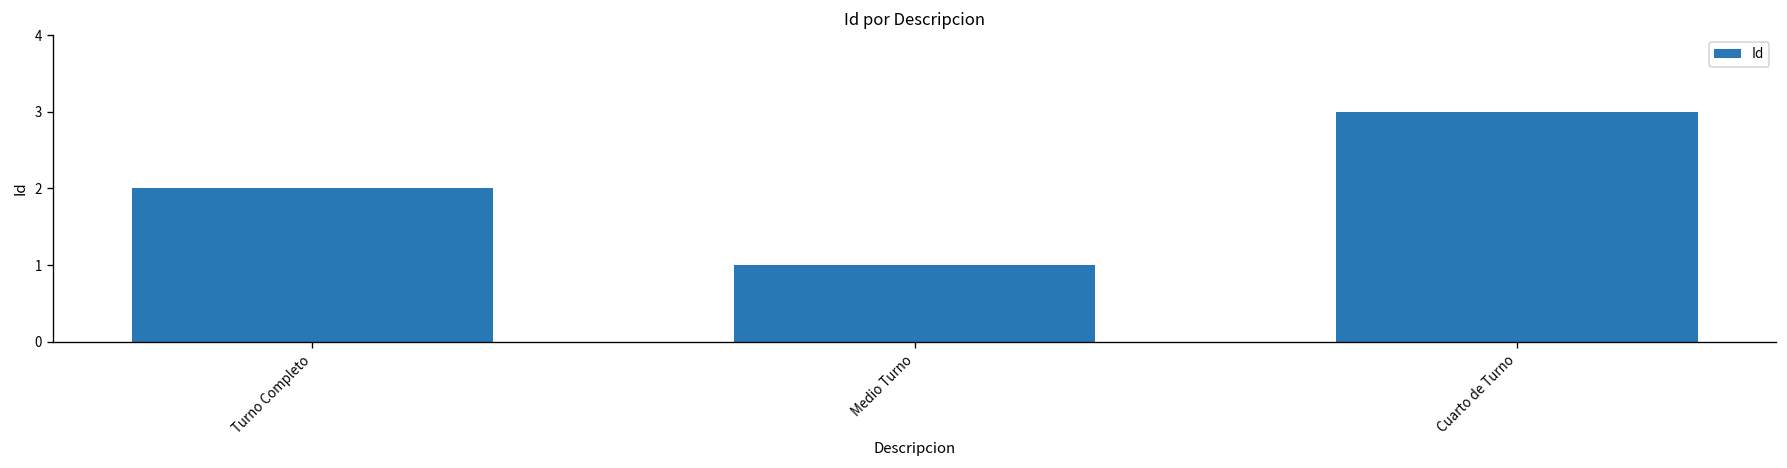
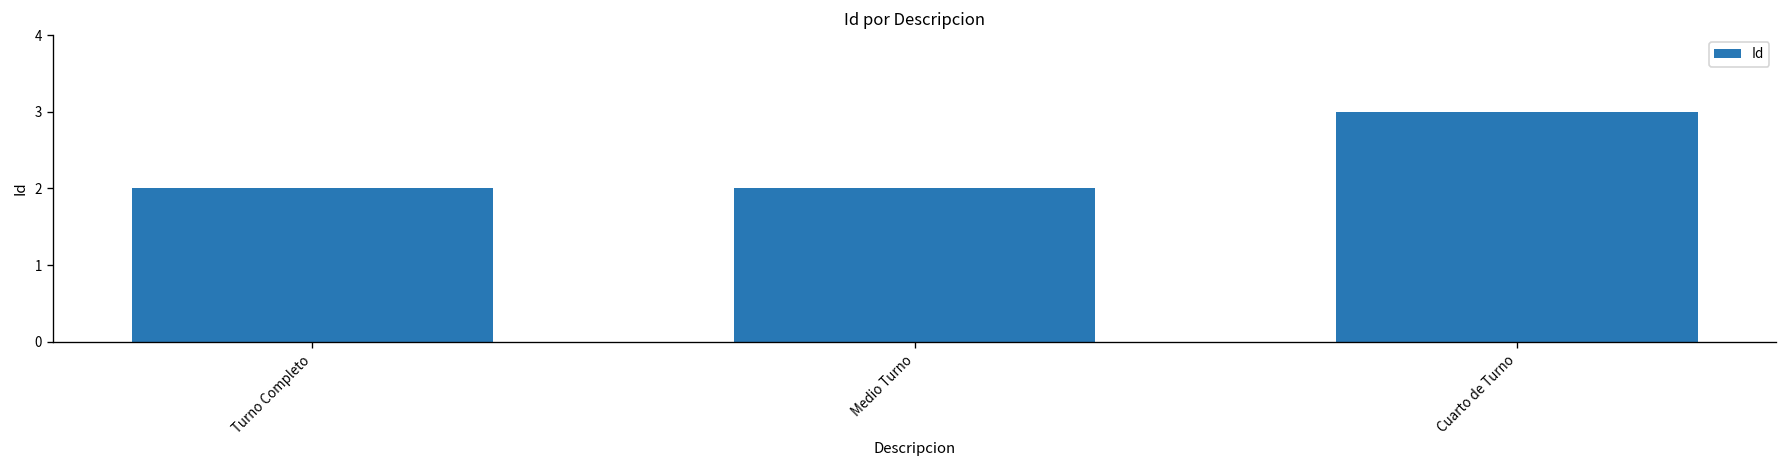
  {
    "Turno Completo": 2,
-   "Medio Turno": 1,
+   "Medio Turno": 2,
    "Cuarto de Turno": 3
  }
